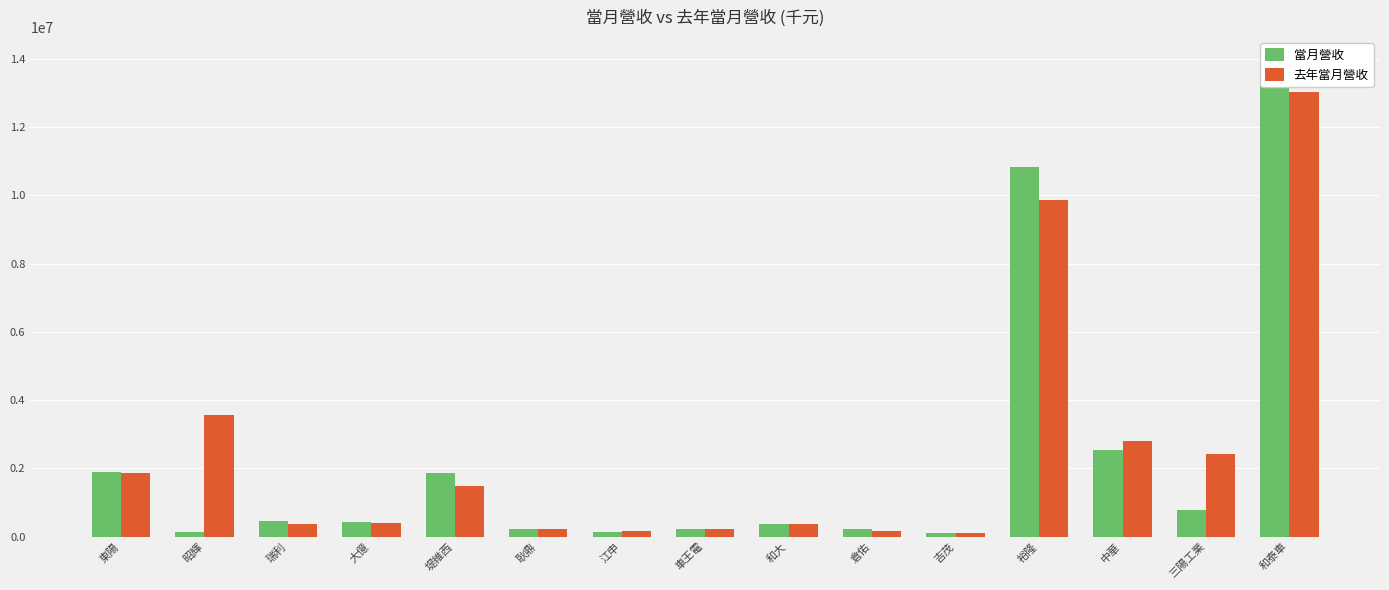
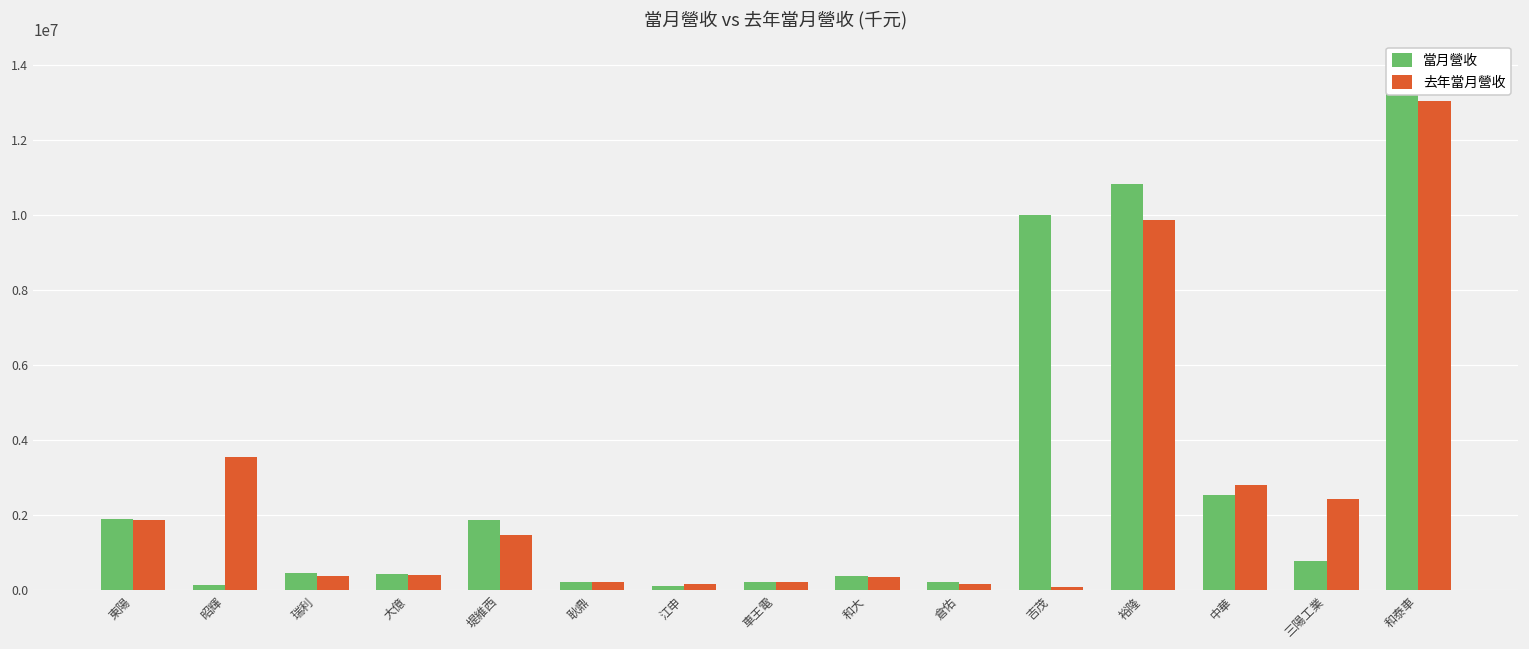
  {
    "當月營收": {
      "東陽": 1900000,
      "昭輝": 100000,
      "瑞利": 500000,
      "大億": 400000,
      "堤維西": 1900000,
      "耿鼎": 200000,
      "江申": 100000,
      "車王電": 200000,
      "和大": 400000,
      "倉佑": 200000,
-     "吉茂": 100000,
+     "吉茂": 10000000,
      "裕隆": 10800000,
      "中華": 2500000,
      "三陽工業": 800000
    },
    "去年當月營收": {
      "東陽": 1900000,
      "昭輝": 3600000,
      "瑞利": 400000,
      "大億": 400000,
      "堤維西": 1500000,
      "耿鼎": 200000,
      "江申": 200000,
      "車王電": 200000,
      "和大": 400000,
      "倉佑": 200000,
      "吉茂": 100000,
      "裕隆": 9800000,
      "中華": 2800000,
      "三陽工業": 2400000,
      "和泰車": 13000000
    }
  }
